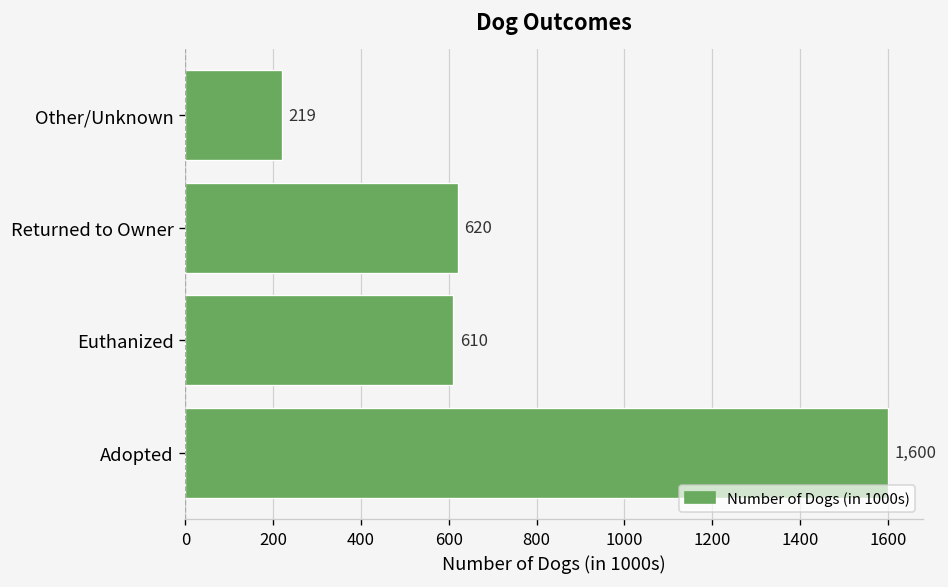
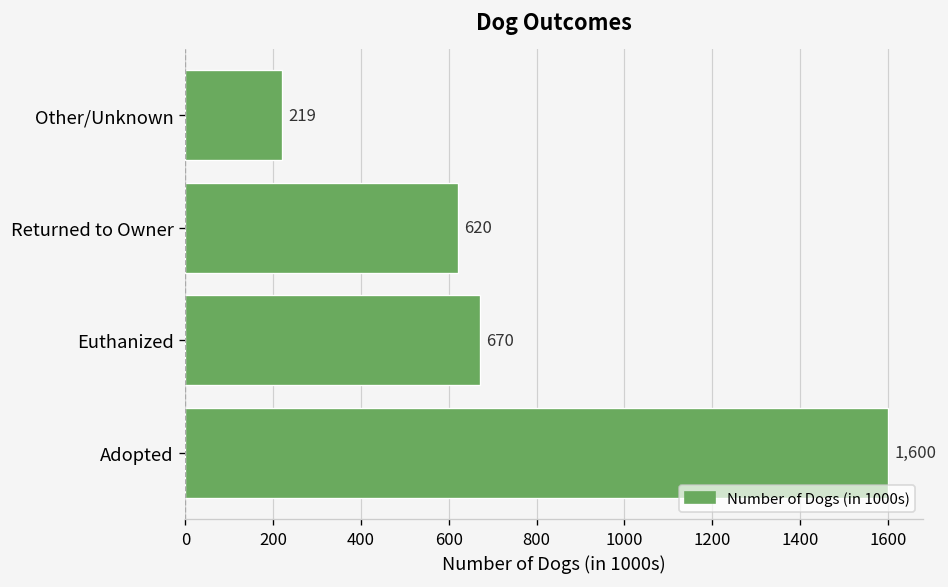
  {
    "Other/Unknown": "219",
    "Returned to Owner": "620",
-   "Euthanized": "610",
+   "Euthanized": "670",
    "Adopted": "1,600"
  }
